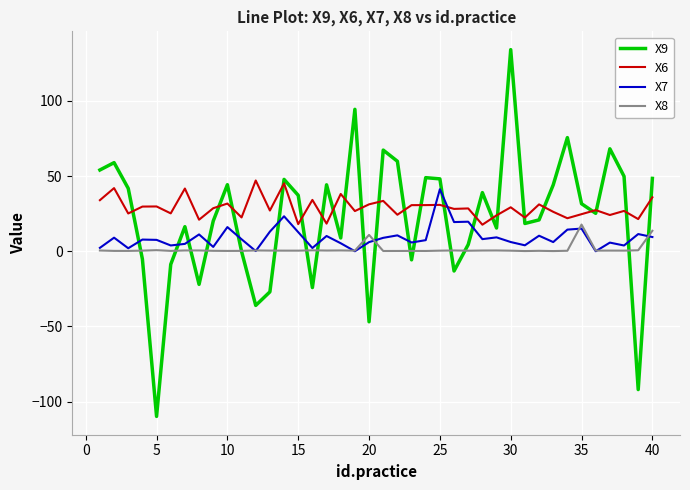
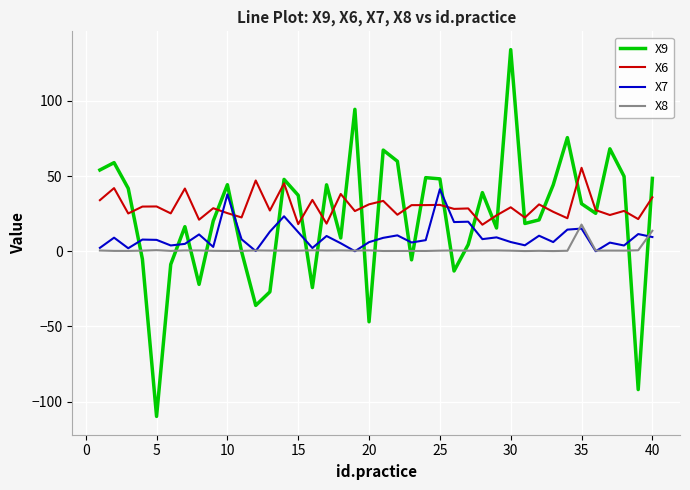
  {
    "X9": {
      "5": -110,
      "10": 44,
      "15": 37,
      "20": -47,
      "25": 48,
      "30": 134,
      "35": 32,
      "40": 48
    },
    "X6": {
      "5": 30,
-     "10": 32,
+     "10": 25,
      "15": 18,
      "20": 31,
      "25": 31,
      "30": 29,
-     "35": 25,
+     "35": 55,
      "40": 36
    },
    "X7": {
      "5": 8,
-     "10": 16,
+     "10": 38,
      "15": 13,
      "20": 6,
      "25": 41,
      "30": 6,
      "35": 15,
      "40": 9
    },
    "X8": {
      "5": 1,
      "10": 0,
      "15": 0,
-     "20": 11,
+     "20": 1,
      "25": 0,
      "30": 0,
      "35": 18,
      "40": 14
    }
  }
